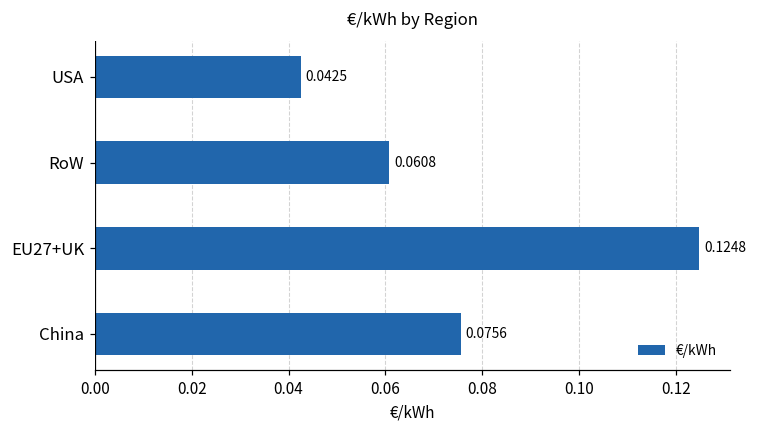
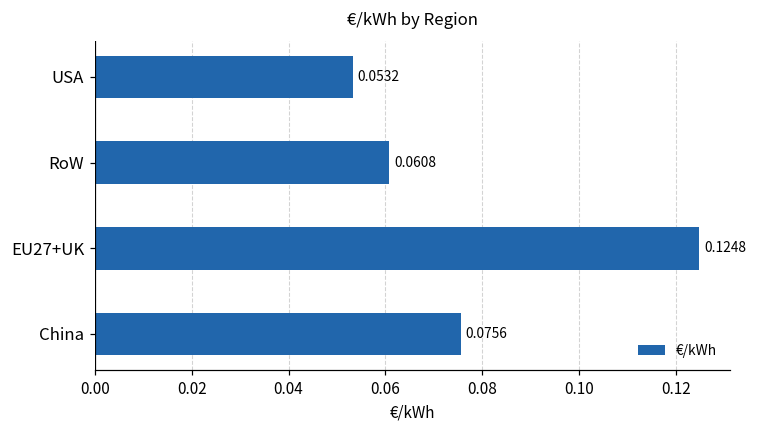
  {
-   "USA": 0.0425,
+   "USA": 0.0532,
    "RoW": 0.0608,
    "EU27+UK": 0.1248,
    "China": 0.0756
  }
